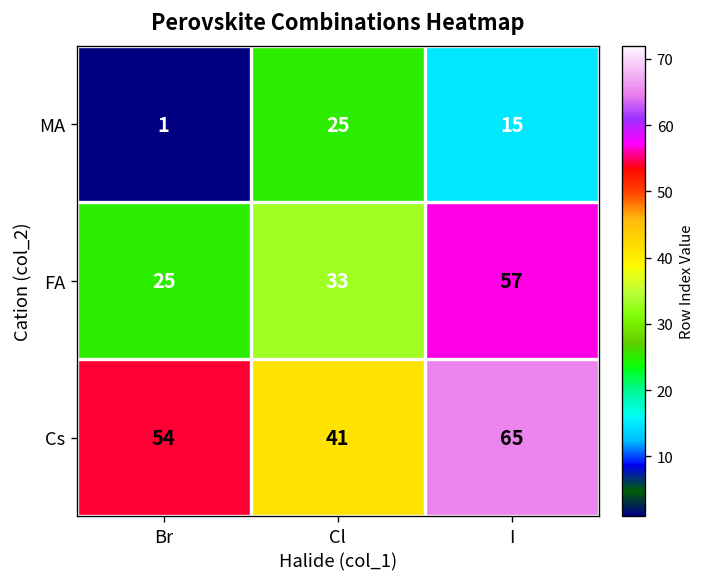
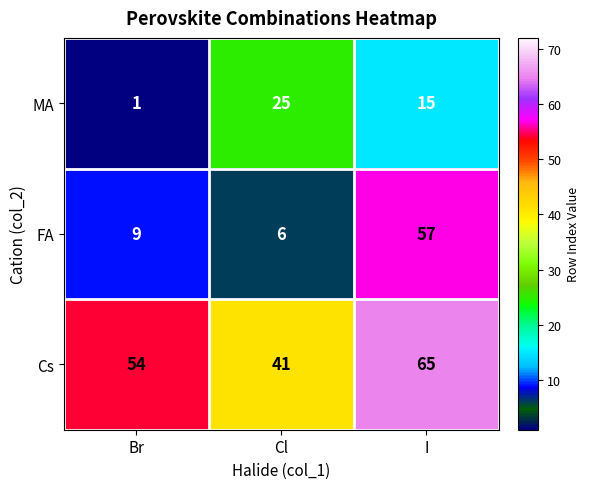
  {
    "MA": {
      "Br": 1,
      "Cl": 25,
      "I": 15
    },
    "FA": {
-     "Br": 25,
-     "Cl": 33,
+     "Br": 9,
+     "Cl": 6,
      "I": 57
    },
    "Cs": {
      "Br": 54,
      "Cl": 41,
      "I": 65
    }
  }
